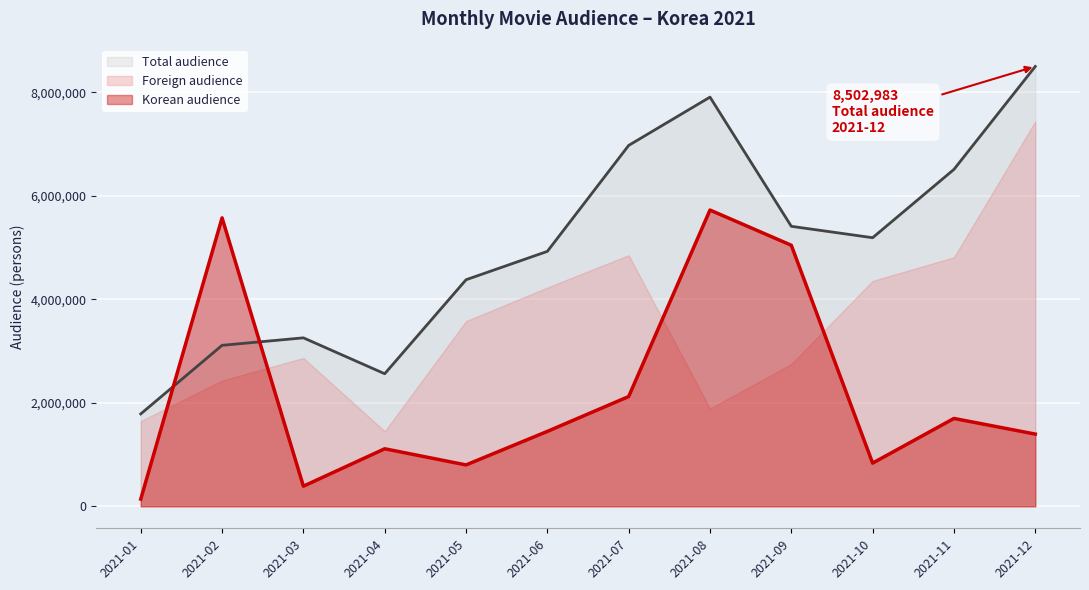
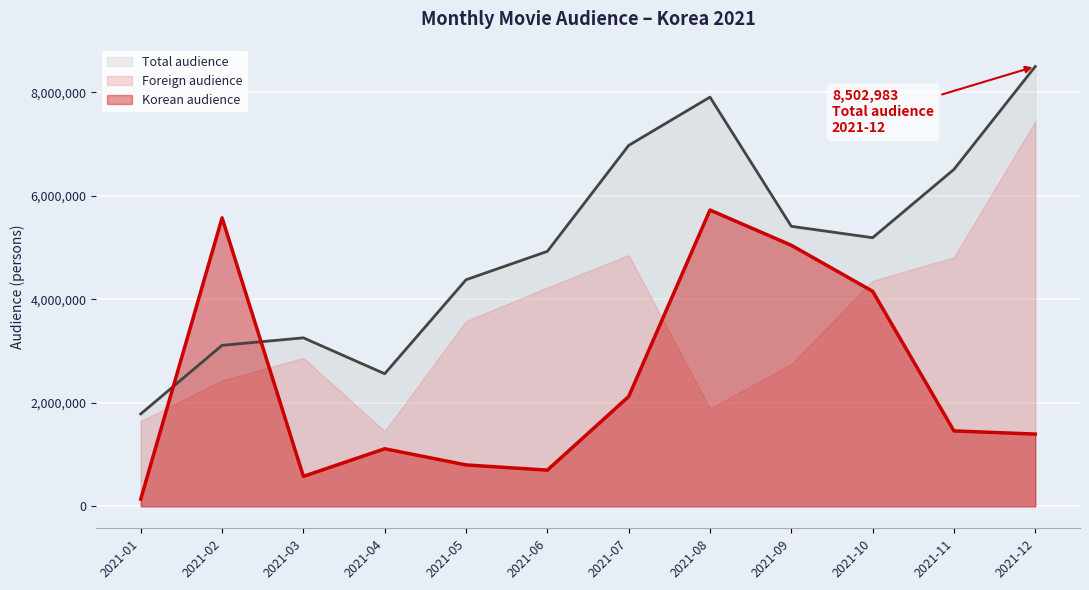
  {
    "Korean audience": {
      "2021-01": "100,000",
      "2021-02": "5,600,000",
-     "2021-03": "400,000",
+     "2021-03": "600,000",
      "2021-04": "1,100,000",
      "2021-05": "800,000",
-     "2021-06": "1,400,000",
+     "2021-06": "700,000",
      "2021-07": "2,100,000",
      "2021-08": "5,700,000",
      "2021-09": "5,000,000",
-     "2021-10": "800,000",
-     "2021-11": "1,700,000",
+     "2021-10": "4,200,000",
+     "2021-11": "1,500,000",
      "2021-12": "1,400,000"
    }
  }
